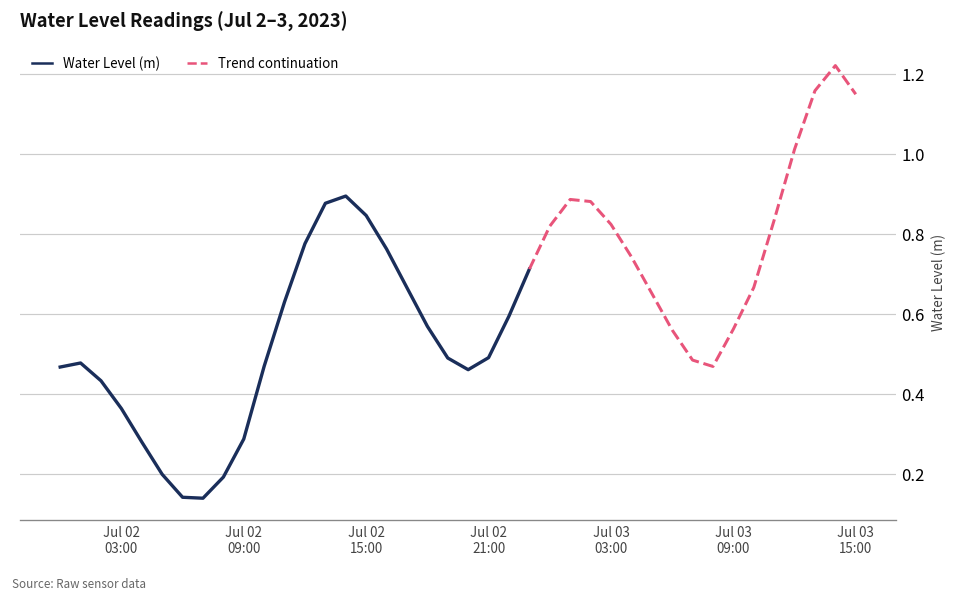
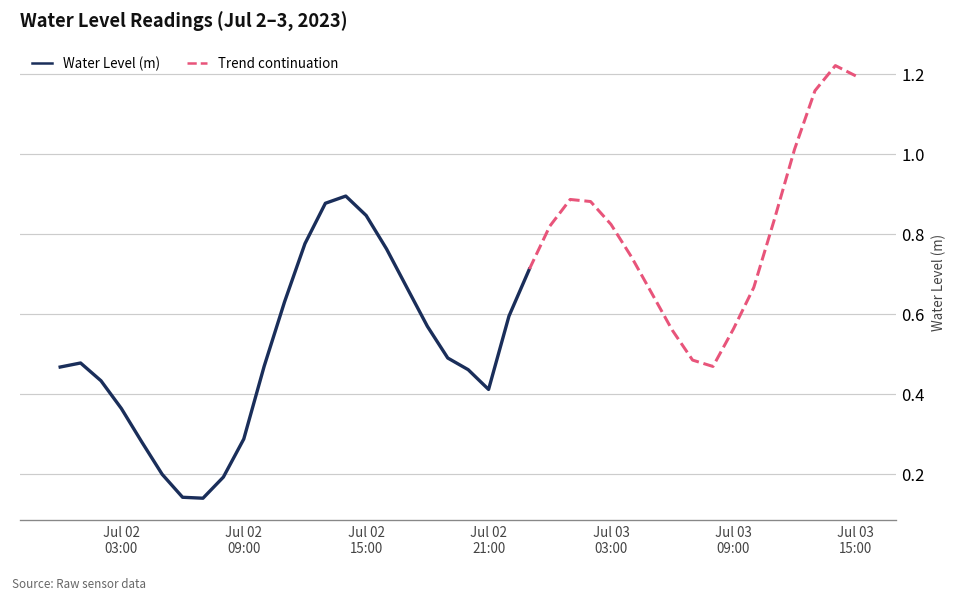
  {
    "Water Level (m)": {
      "Jul 02 03:00": 0.36,
      "Jul 02 09:00": 0.29,
      "Jul 02 15:00": 0.85,
-     "Jul 02 21:00": 0.49
+     "Jul 02 21:00": 0.41
    },
    "Trend continuation": {
      "Jul 03 03:00": 0.82,
      "Jul 03 09:00": 0.56,
-     "Jul 03 15:00": 1.15
+     "Jul 03 15:00": 1.20
    }
  }
